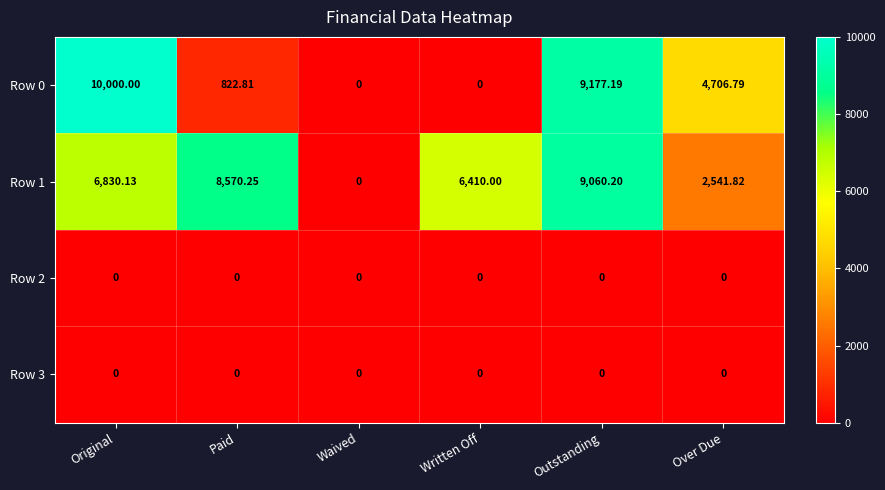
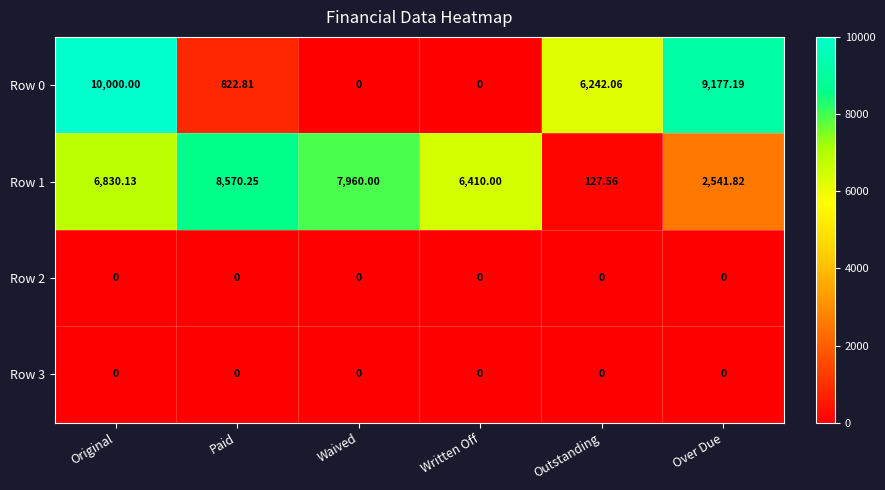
  {
    "Row 0": {
      "Original": "10,000.00",
      "Paid": "822.81",
      "Waived": "0",
      "Written Off": "0",
-     "Outstanding": "9,177.19",
-     "Over Due": "4,706.79"
+     "Outstanding": "6,242.06",
+     "Over Due": "9,177.19"
    },
    "Row 1": {
      "Original": "6,830.13",
      "Paid": "8,570.25",
-     "Waived": "0",
+     "Waived": "7,960.00",
      "Written Off": "6,410.00",
-     "Outstanding": "9,060.20",
+     "Outstanding": "127.56",
      "Over Due": "2,541.82"
    },
    "Row 2": {
      "Original": "0",
      "Paid": "0",
      "Waived": "0",
      "Written Off": "0",
      "Outstanding": "0",
      "Over Due": "0"
    },
    "Row 3": {
      "Original": "0",
      "Paid": "0",
      "Waived": "0",
      "Written Off": "0",
      "Outstanding": "0",
      "Over Due": "0"
    }
  }
